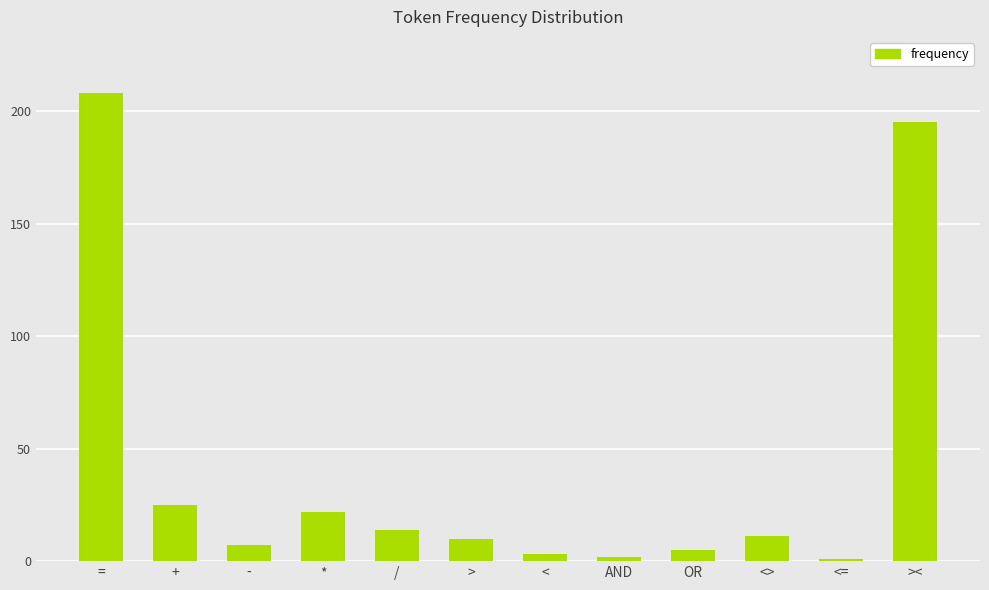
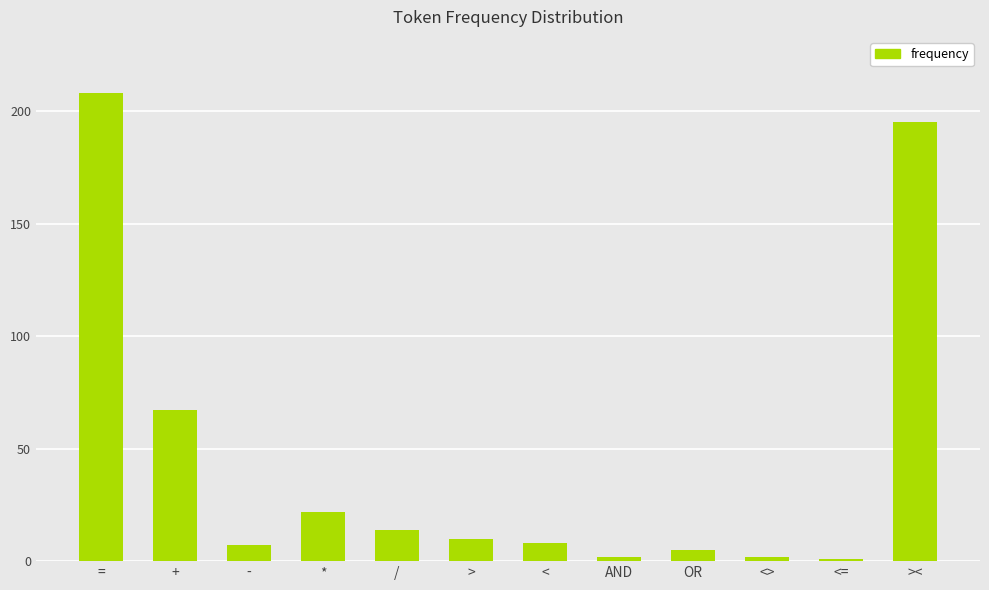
  {
    "=": 208,
-   "+": 25,
+   "+": 67,
    "-": 7,
    "*": 22,
    "/": 14,
    ">": 10,
-   "<": 3,
+   "<": 8,
    "AND": 2,
    "OR": 5,
-   "<>": 11,
+   "<>": 2,
    "><": 195
  }
